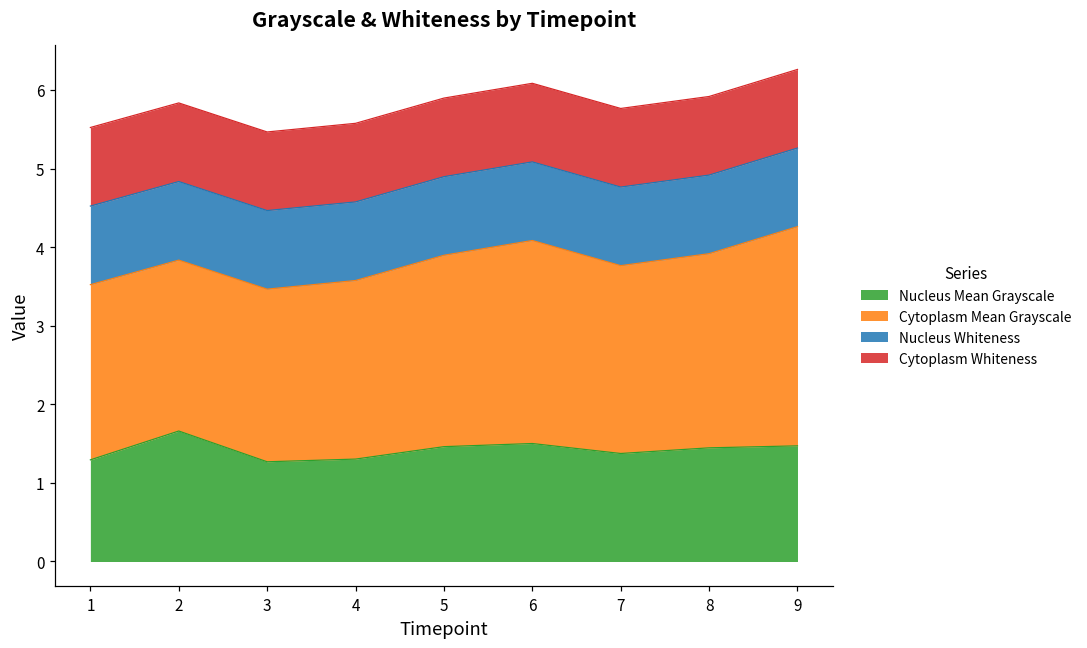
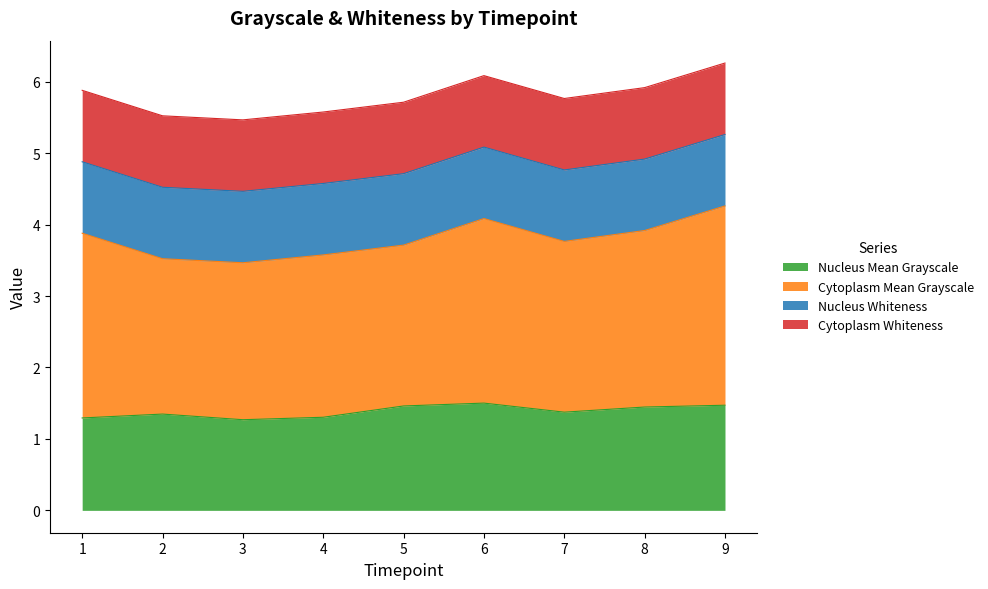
  {
    "Nucleus Mean Grayscale": {
      "1": 1.3,
-     "2": 1.7,
+     "2": 1.3,
      "3": 1.3,
      "4": 1.3,
      "5": 1.5,
      "6": 1.5,
      "7": 1.4,
      "8": 1.4,
      "9": 1.5
    },
    "Cytoplasm Mean Grayscale": {
-     "1": 2.2,
+     "1": 2.6,
      "2": 2.2,
      "3": 2.2,
      "4": 2.3,
-     "5": 2.4,
+     "5": 2.3,
      "6": 2.6,
      "7": 2.4,
      "8": 2.5,
      "9": 2.8
    },
    "Nucleus Whiteness": {
      "1": 1.0,
      "2": 1.0,
      "3": 1.0,
      "4": 1.0,
      "5": 1.0,
      "6": 1.0,
      "7": 1.0,
      "8": 1.0,
      "9": 1.0
    },
    "Cytoplasm Whiteness": {
      "1": 1.0,
      "2": 1.0,
      "3": 1.0,
      "4": 1.0,
      "5": 1.0,
      "6": 1.0,
      "7": 1.0,
      "8": 1.0,
      "9": 1.0
    }
  }
